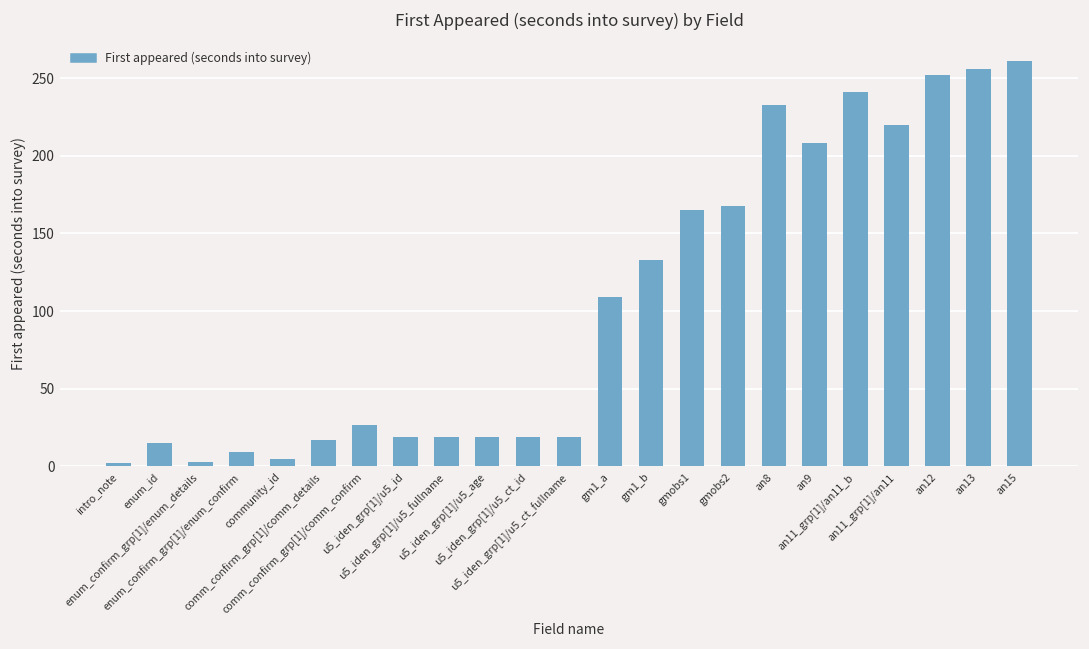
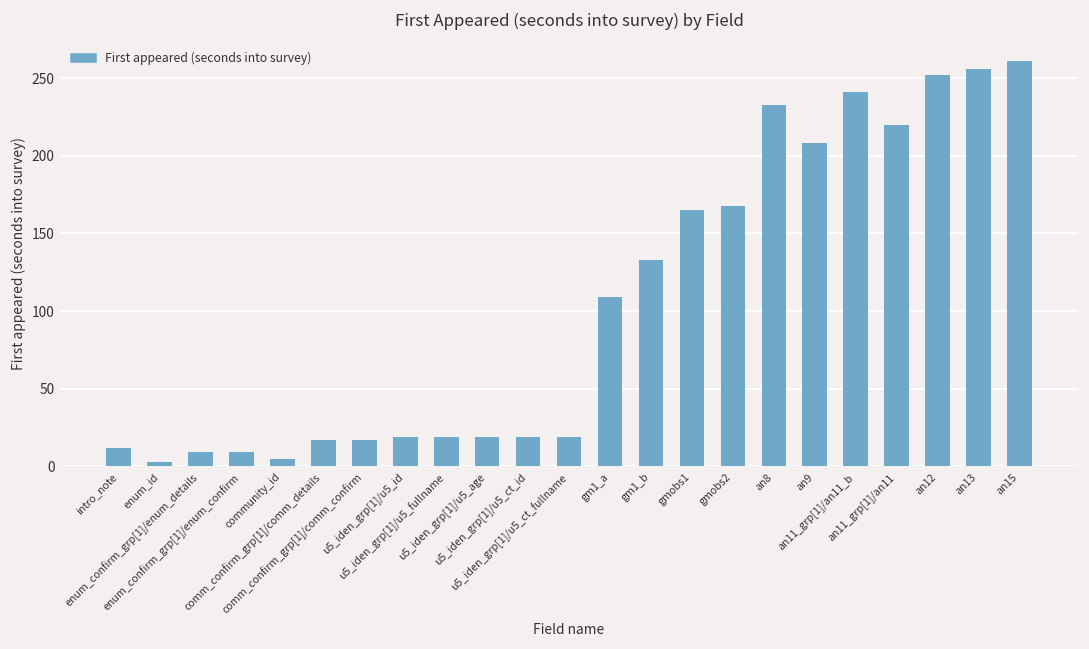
  {
-   "intro_note": 2,
-   "enum_id": 15,
-   "enum_confirm_grp[1]/enum_details": 3,
+   "intro_note": 12,
+   "enum_id": 3,
+   "enum_confirm_grp[1]/enum_details": 9,
    "enum_confirm_grp[1]/enum_confirm": 9,
    "community_id": 5,
    "comm_confirm_grp[1]/comm_details": 17,
-   "comm_confirm_grp[1]/comm_confirm": 27,
+   "comm_confirm_grp[1]/comm_confirm": 17,
    "u5_iden_grp[1]/u5_id": 19,
    "u5_iden_grp[1]/u5_fullname": 19,
    "u5_iden_grp[1]/u5_age": 19,
    "u5_iden_grp[1]/u5_ct_id": 19,
    "u5_iden_grp[1]/u5_ct_fullname": 19,
    "gm1_a": 109,
    "gm1_b": 133,
    "gmobs1": 165,
    "gmobs2": 168,
    "an8": 233,
    "an9": 208,
    "an11_grp[1]/an11_b": 241,
    "an11_grp[1]/an11": 220,
    "an12": 252,
    "an13": 256,
    "an15": 261
  }
